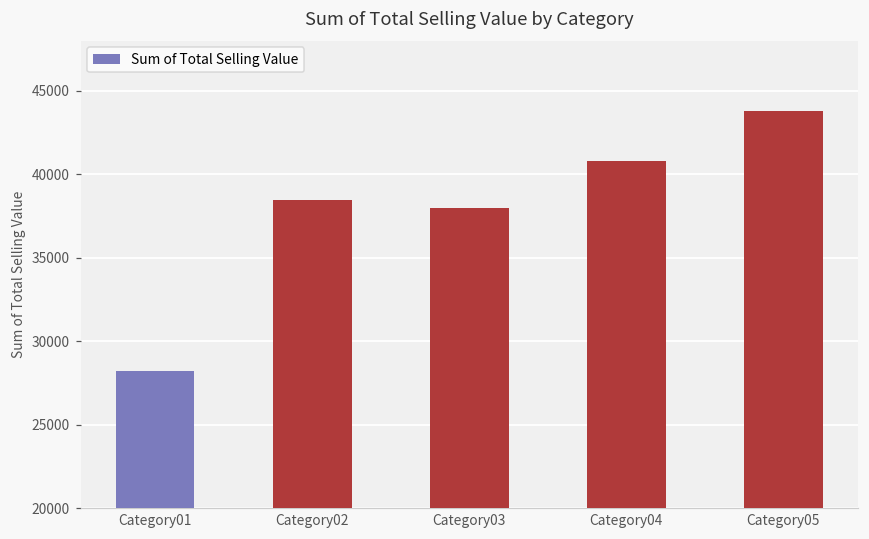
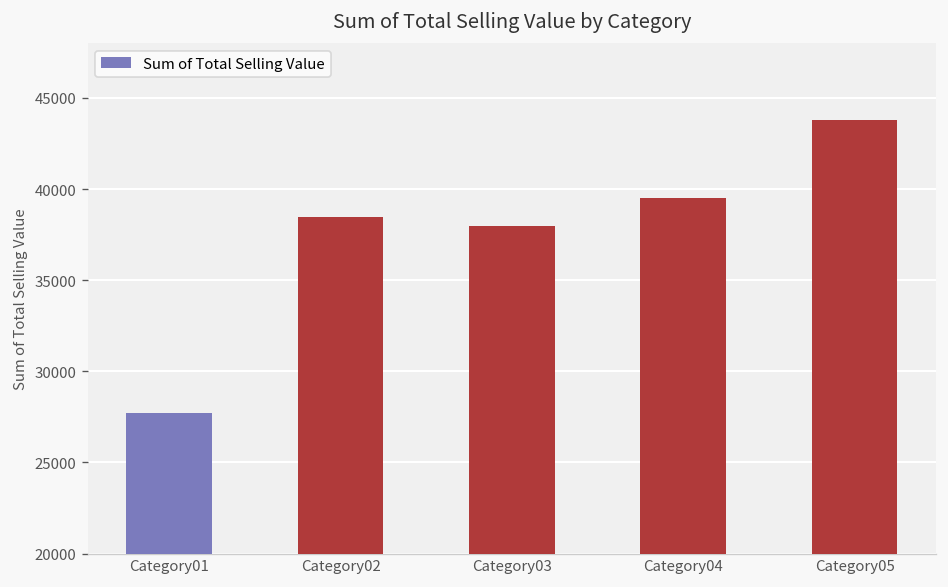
  {
-   "Category01": 28200,
+   "Category01": 27700,
    "Category02": 38400,
    "Category03": 38000,
-   "Category04": 40800,
+   "Category04": 39500,
    "Category05": 43800
  }
